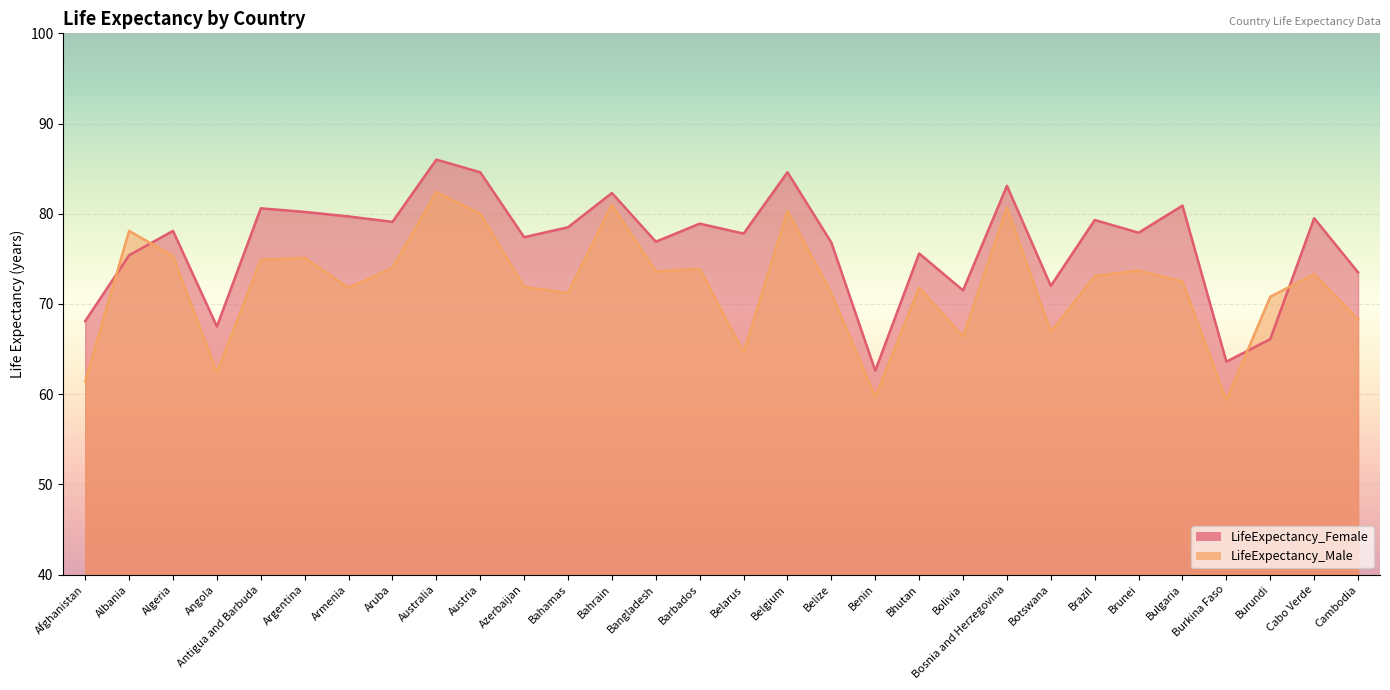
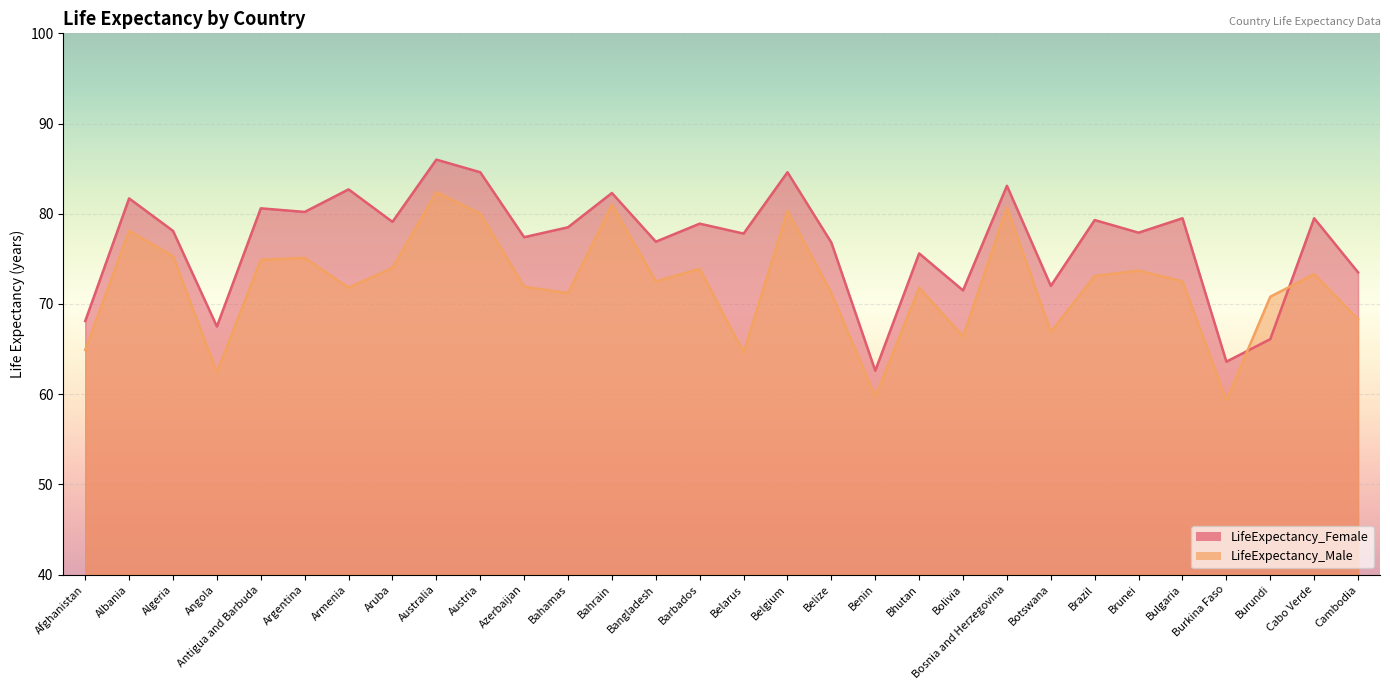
  {
    "LifeExpectancy_Female": {
      "Afghanistan": 68,
-     "Albania": 75,
+     "Albania": 82,
      "Algeria": 78,
      "Angola": 68,
      "Antigua and Barbuda": 81,
      "Argentina": 80,
-     "Armenia": 80,
+     "Armenia": 83,
      "Aruba": 79,
      "Australia": 86,
      "Austria": 85,
      "Azerbaijan": 77,
      "Bahamas": 79,
      "Bahrain": 82,
      "Bangladesh": 77,
      "Barbados": 79,
      "Belarus": 78,
      "Belgium": 85,
      "Belize": 77,
      "Benin": 63,
      "Bhutan": 76,
      "Bolivia": 72,
      "Bosnia and Herzegovina": 83,
      "Botswana": 72,
      "Brazil": 79,
      "Brunei": 78,
-     "Bulgaria": 81,
+     "Bulgaria": 80,
      "Burkina Faso": 64,
      "Burundi": 66,
      "Cabo Verde": 80,
      "Cambodia": 74
    },
    "LifeExpectancy_Male": {
-     "Afghanistan": 61,
+     "Afghanistan": 65,
      "Albania": 78,
      "Algeria": 75,
      "Angola": 62,
      "Antigua and Barbuda": 75,
      "Argentina": 75,
      "Armenia": 72,
      "Aruba": 74,
      "Australia": 82,
      "Austria": 80,
      "Azerbaijan": 72,
      "Bahamas": 71,
      "Bahrain": 81,
-     "Bangladesh": 74,
+     "Bangladesh": 73,
      "Barbados": 74,
      "Belarus": 65,
      "Belgium": 80,
      "Belize": 71,
      "Benin": 60,
      "Bhutan": 72,
      "Bolivia": 66,
      "Bosnia and Herzegovina": 81,
      "Botswana": 67,
      "Brazil": 73,
      "Brunei": 74,
      "Bulgaria": 73,
      "Burkina Faso": 59,
      "Burundi": 71,
      "Cabo Verde": 73,
      "Cambodia": 68
    }
  }
